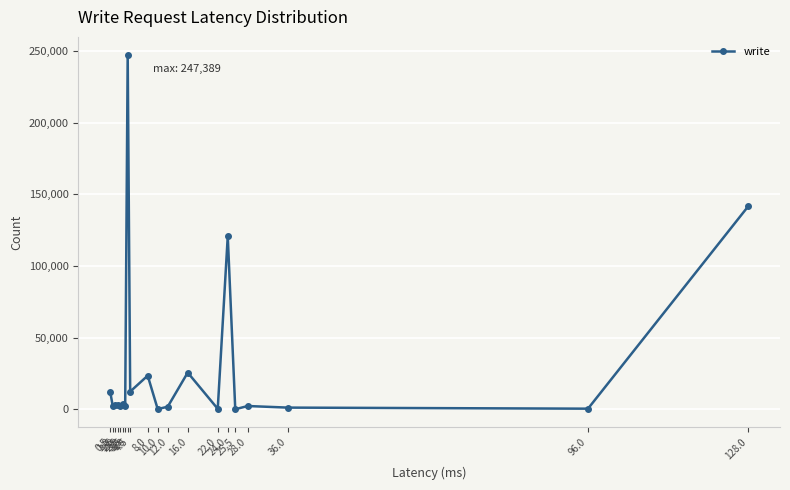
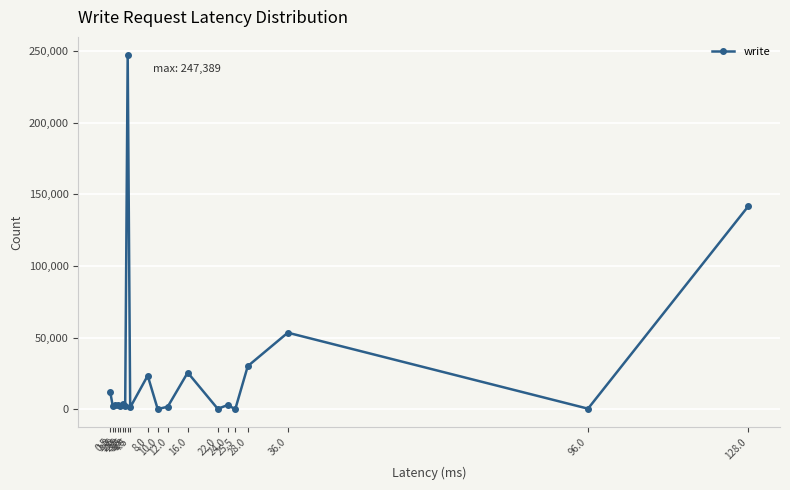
  {
    "0.5": "12,000",
    "1.0": "3,000",
    "1.5": "3,000",
    "2.0": "3,000",
    "2.5": "2,000",
    "3.0": "4,000",
    "3.5": "3,000",
    "4.0": "247,000",
-   "4.5": "12,000",
+   "4.5": "1,000",
    "8.0": "23,000",
    "10.0": "0",
    "12.0": "2,000",
    "16.0": "26,000",
    "22.0": "0",
-   "24.0": "121,000",
+   "24.0": "3,000",
    "25.5": "0",
-   "28.0": "2,000",
-   "36.0": "1,000",
+   "28.0": "30,000",
+   "36.0": "53,000",
    "96.0": "0",
    "128.0": "141,000"
  }
